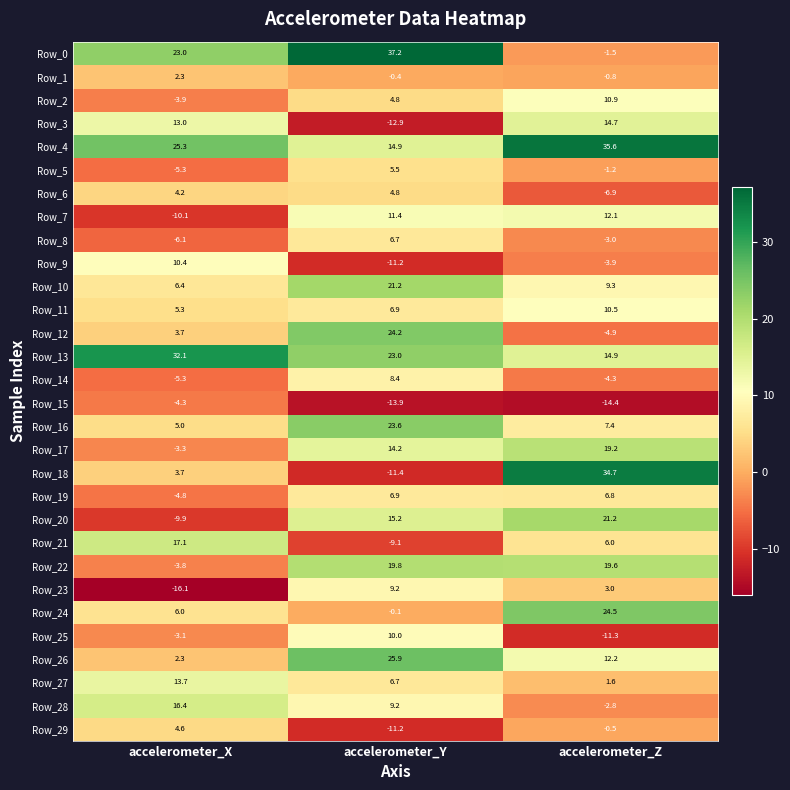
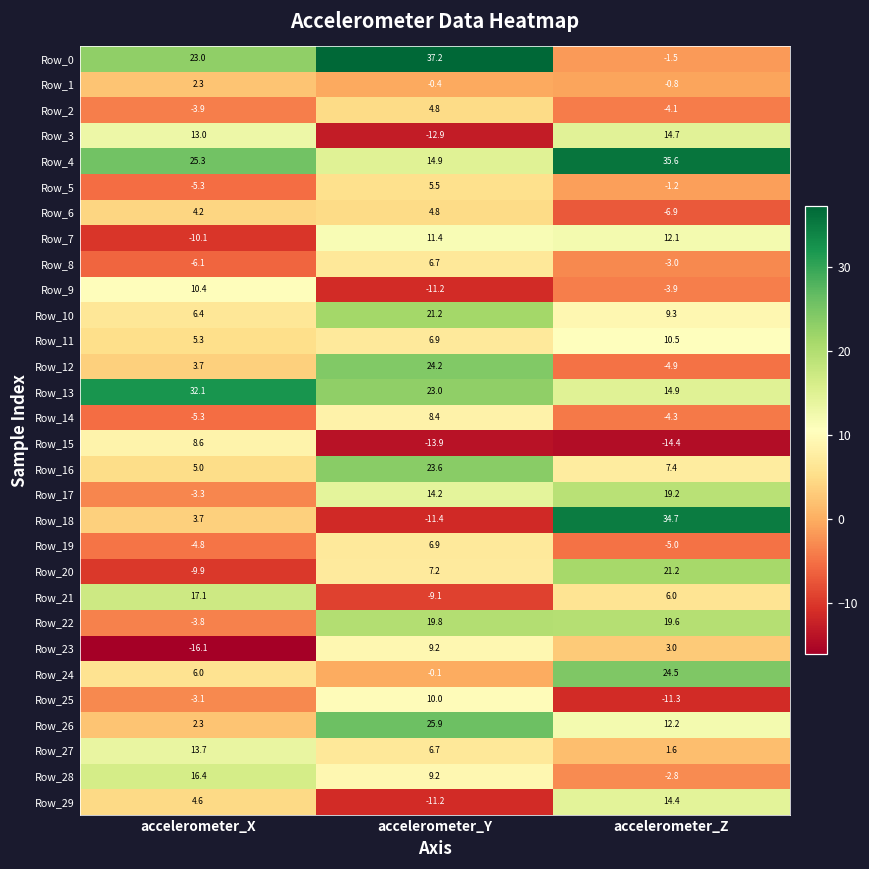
  {
    "Row_0": {
      "accelerometer_X": 23.0,
      "accelerometer_Y": 37.2,
      "accelerometer_Z": -1.5
    },
    "Row_1": {
      "accelerometer_X": 2.3,
      "accelerometer_Y": -0.4,
      "accelerometer_Z": -0.8
    },
    "Row_2": {
      "accelerometer_X": -3.9,
      "accelerometer_Y": 4.8,
-     "accelerometer_Z": 10.9
+     "accelerometer_Z": -4.1
    },
    "Row_3": {
      "accelerometer_X": 13.0,
      "accelerometer_Y": -12.9,
      "accelerometer_Z": 14.7
    },
    "Row_4": {
      "accelerometer_X": 25.3,
      "accelerometer_Y": 14.9,
      "accelerometer_Z": 35.6
    },
    "Row_5": {
      "accelerometer_X": -5.3,
      "accelerometer_Y": 5.5,
      "accelerometer_Z": -1.2
    },
    "Row_6": {
      "accelerometer_X": 4.2,
      "accelerometer_Y": 4.8,
      "accelerometer_Z": -6.9
    },
    "Row_7": {
      "accelerometer_X": -10.1,
      "accelerometer_Y": 11.4,
      "accelerometer_Z": 12.1
    },
    "Row_8": {
      "accelerometer_X": -6.1,
      "accelerometer_Y": 6.7,
      "accelerometer_Z": -3.0
    },
    "Row_9": {
      "accelerometer_X": 10.4,
      "accelerometer_Y": -11.2,
      "accelerometer_Z": -3.9
    },
    "Row_10": {
      "accelerometer_X": 6.4,
      "accelerometer_Y": 21.2,
      "accelerometer_Z": 9.3
    },
    "Row_11": {
      "accelerometer_X": 5.3,
      "accelerometer_Y": 6.9,
      "accelerometer_Z": 10.5
    },
    "Row_12": {
      "accelerometer_X": 3.7,
      "accelerometer_Y": 24.2,
      "accelerometer_Z": -4.9
    },
    "Row_13": {
      "accelerometer_X": 32.1,
      "accelerometer_Y": 23.0,
      "accelerometer_Z": 14.9
    },
    "Row_14": {
      "accelerometer_X": -5.3,
      "accelerometer_Y": 8.4,
      "accelerometer_Z": -4.3
    },
    "Row_15": {
-     "accelerometer_X": -4.3,
+     "accelerometer_X": 8.6,
      "accelerometer_Y": -13.9,
      "accelerometer_Z": -14.4
    },
    "Row_16": {
      "accelerometer_X": 5.0,
      "accelerometer_Y": 23.6,
      "accelerometer_Z": 7.4
    },
    "Row_17": {
      "accelerometer_X": -3.3,
      "accelerometer_Y": 14.2,
      "accelerometer_Z": 19.2
    },
    "Row_18": {
      "accelerometer_X": 3.7,
      "accelerometer_Y": -11.4,
      "accelerometer_Z": 34.7
    },
    "Row_19": {
      "accelerometer_X": -4.8,
      "accelerometer_Y": 6.9,
-     "accelerometer_Z": 6.8
+     "accelerometer_Z": -5.0
    },
    "Row_20": {
      "accelerometer_X": -9.9,
-     "accelerometer_Y": 15.2,
+     "accelerometer_Y": 7.2,
      "accelerometer_Z": 21.2
    },
    "Row_21": {
      "accelerometer_X": 17.1,
      "accelerometer_Y": -9.1,
      "accelerometer_Z": 6.0
    },
    "Row_22": {
      "accelerometer_X": -3.8,
      "accelerometer_Y": 19.8,
      "accelerometer_Z": 19.6
    },
    "Row_23": {
      "accelerometer_X": -16.1,
      "accelerometer_Y": 9.2,
      "accelerometer_Z": 3.0
    },
    "Row_24": {
      "accelerometer_X": 6.0,
      "accelerometer_Y": -0.1,
      "accelerometer_Z": 24.5
    },
    "Row_25": {
      "accelerometer_X": -3.1,
      "accelerometer_Y": 10.0,
      "accelerometer_Z": -11.3
    },
    "Row_26": {
      "accelerometer_X": 2.3,
      "accelerometer_Y": 25.9,
      "accelerometer_Z": 12.2
    },
    "Row_27": {
      "accelerometer_X": 13.7,
      "accelerometer_Y": 6.7,
      "accelerometer_Z": 1.6
    },
    "Row_28": {
      "accelerometer_X": 16.4,
      "accelerometer_Y": 9.2,
      "accelerometer_Z": -2.8
    },
    "Row_29": {
      "accelerometer_X": 4.6,
      "accelerometer_Y": -11.2,
-     "accelerometer_Z": -0.5
+     "accelerometer_Z": 14.4
    }
  }
